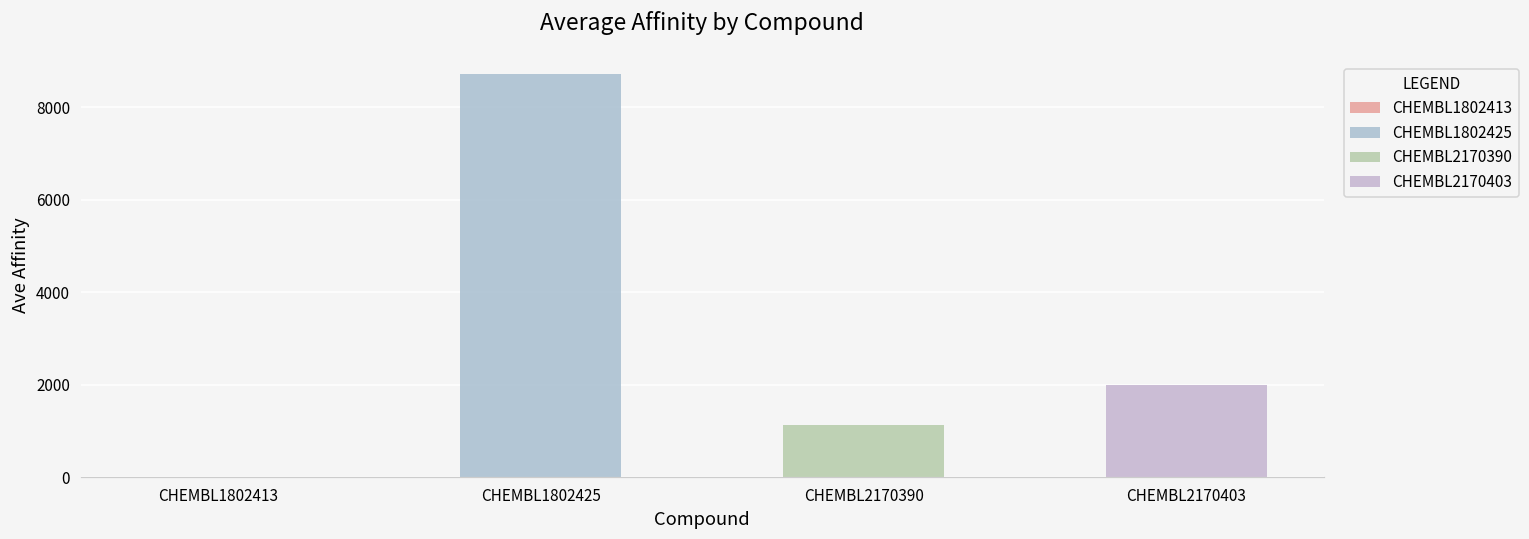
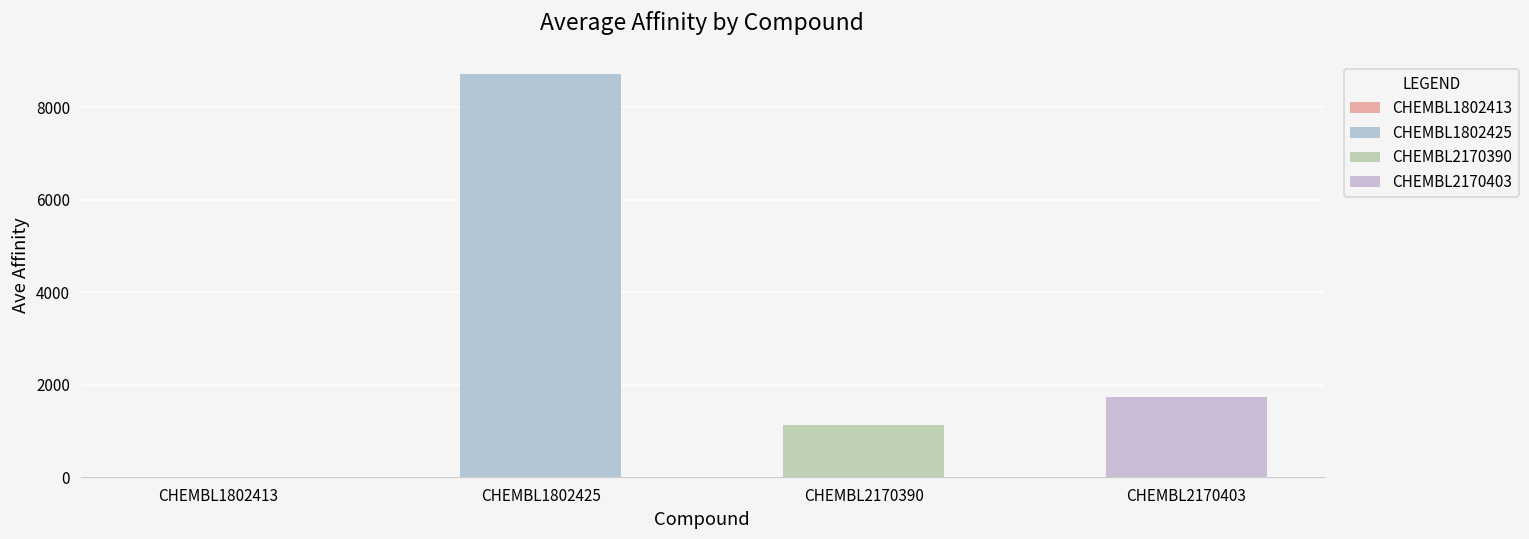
  {
    "CHEMBL1802425": 8700,
    "CHEMBL2170390": 1100,
-   "CHEMBL2170403": 2000
+   "CHEMBL2170403": 1700
  }
